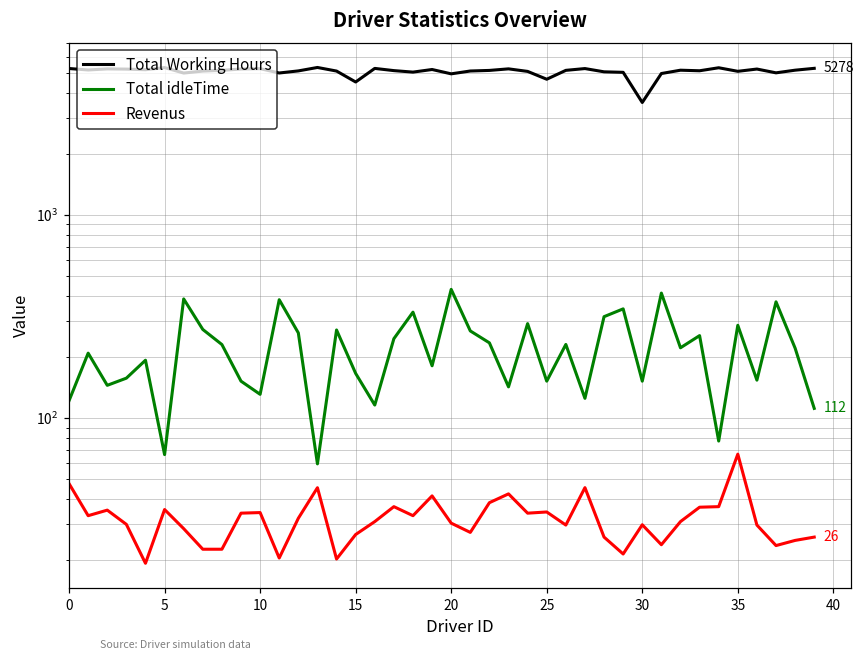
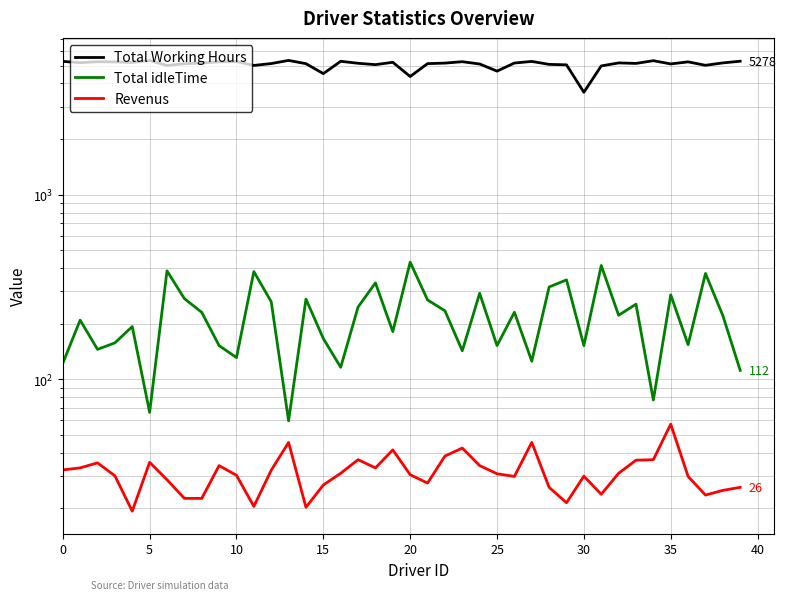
  {
    "Total Working Hours": {
      "0": 5300,
      "15": 4500,
-     "20": 5000,
+     "20": 4400,
      "25": 4700,
      "30": 3600,
      "35": 5100
    },
    "Total idleTime": {
      "0": 120,
      "5": 66,
      "10": 130,
      "15": 170,
      "20": 430,
      "25": 150,
      "30": 150,
      "35": 290
    },
    "Revenus": {
-     "0": 48,
+     "0": 32,
      "5": 36,
-     "10": 34,
+     "10": 30,
      "15": 27,
      "20": 30,
-     "25": 35,
+     "25": 31,
      "30": 30,
-     "35": 67
+     "35": 57
    }
  }
